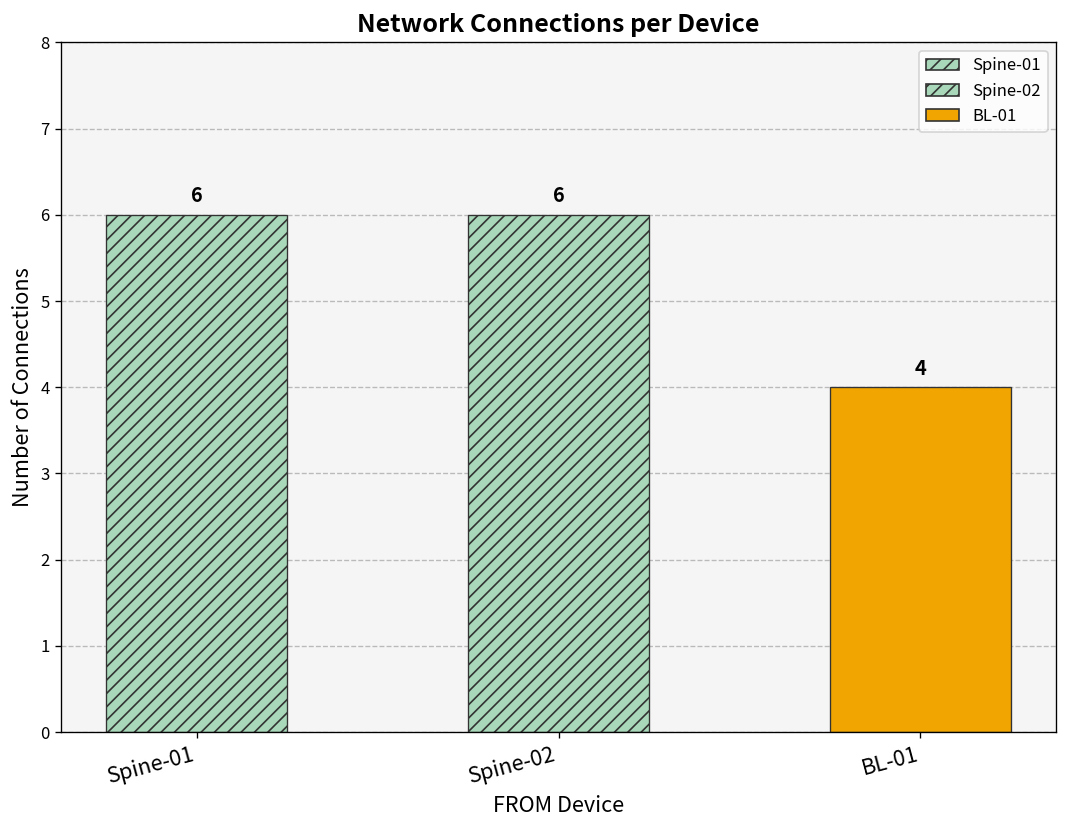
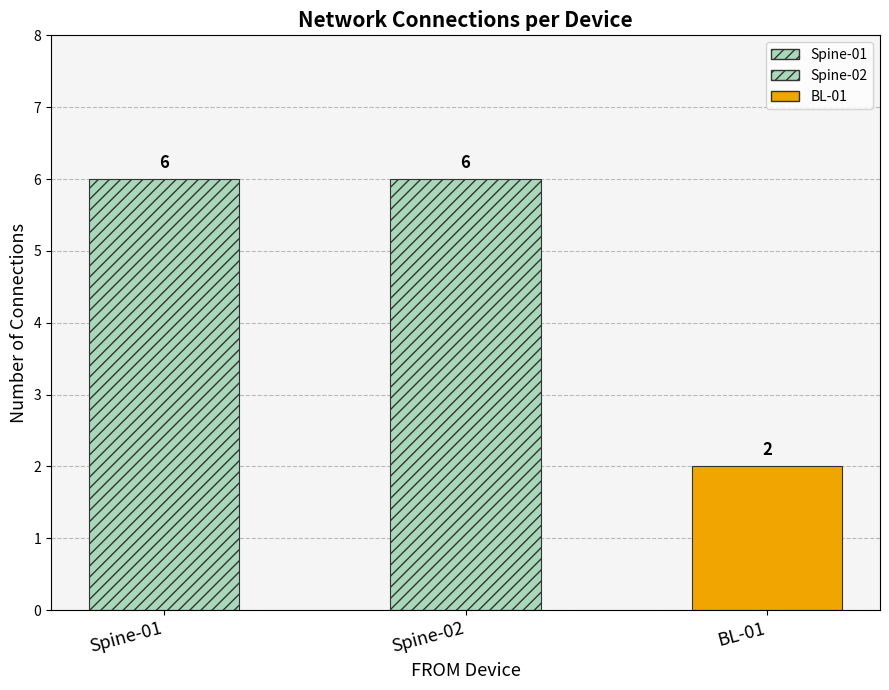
  {
    "Spine-01": 6,
    "Spine-02": 6,
-   "BL-01": 4
+   "BL-01": 2
  }
